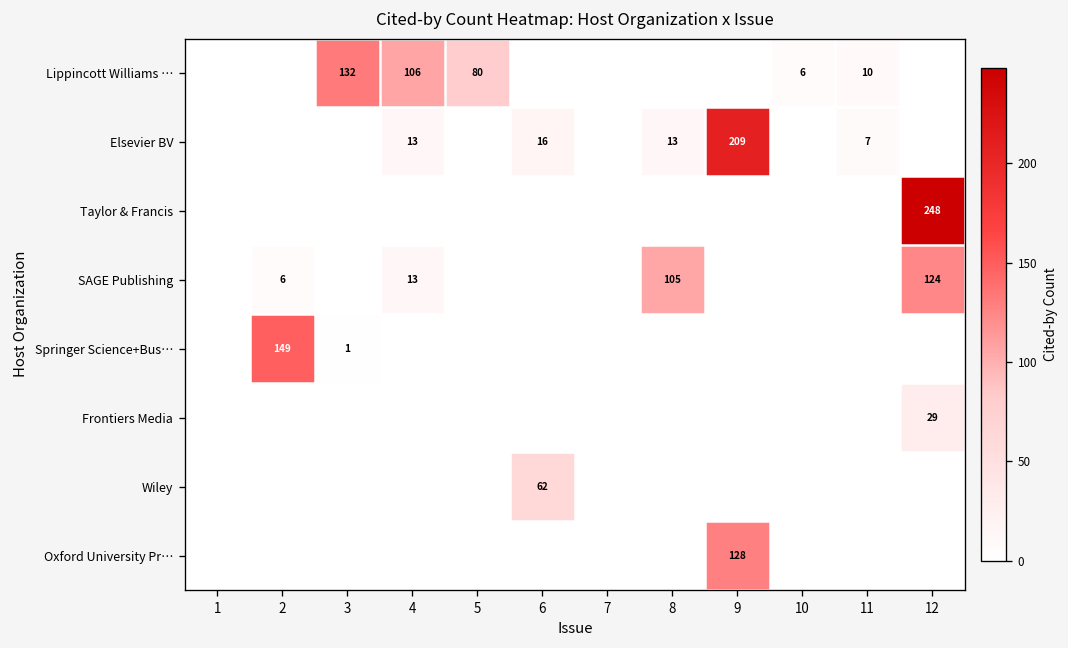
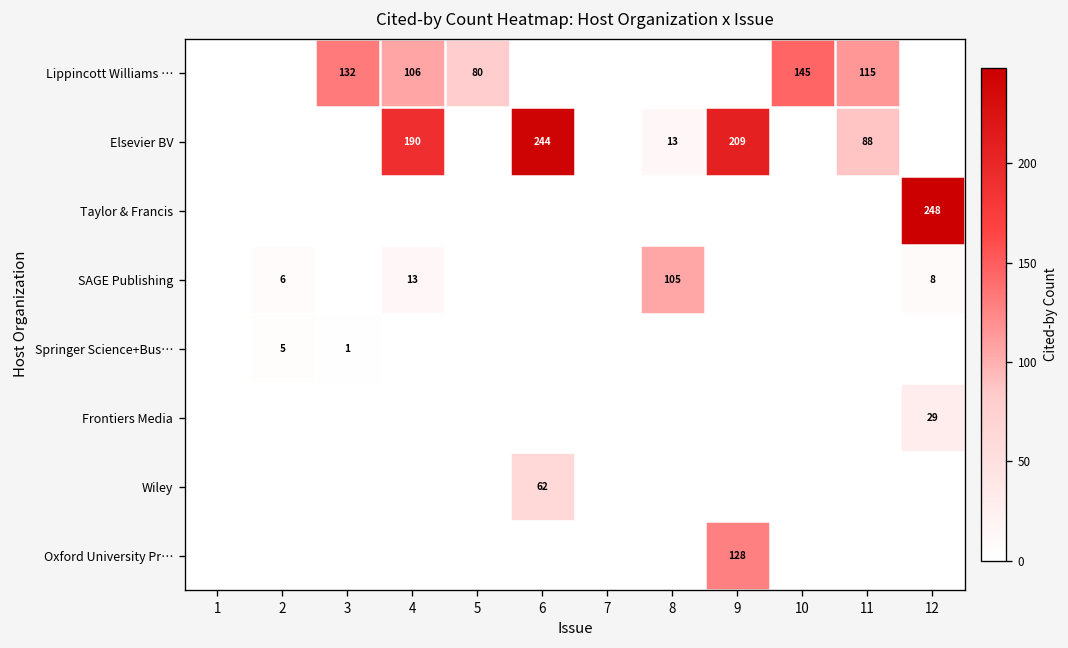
  {
    "Lippincott Williams …": {
      "3": 132,
      "4": 106,
      "5": 80,
-     "10": 6,
-     "11": 10
+     "10": 145,
+     "11": 115
    },
    "Elsevier BV": {
-     "4": 13,
-     "6": 16,
+     "4": 190,
+     "6": 244,
      "8": 13,
      "9": 209,
-     "11": 7
+     "11": 88
    },
    "Taylor & Francis": {
      "12": 248
    },
    "SAGE Publishing": {
      "2": 6,
      "4": 13,
      "8": 105,
-     "12": 124
+     "12": 8
    },
    "Springer Science+Bus…": {
-     "2": 149,
+     "2": 5,
      "3": 1
    },
    "Frontiers Media": {
      "12": 29
    },
    "Wiley": {
      "6": 62
    },
    "Oxford University Pr…": {
      "9": 128
    }
  }
